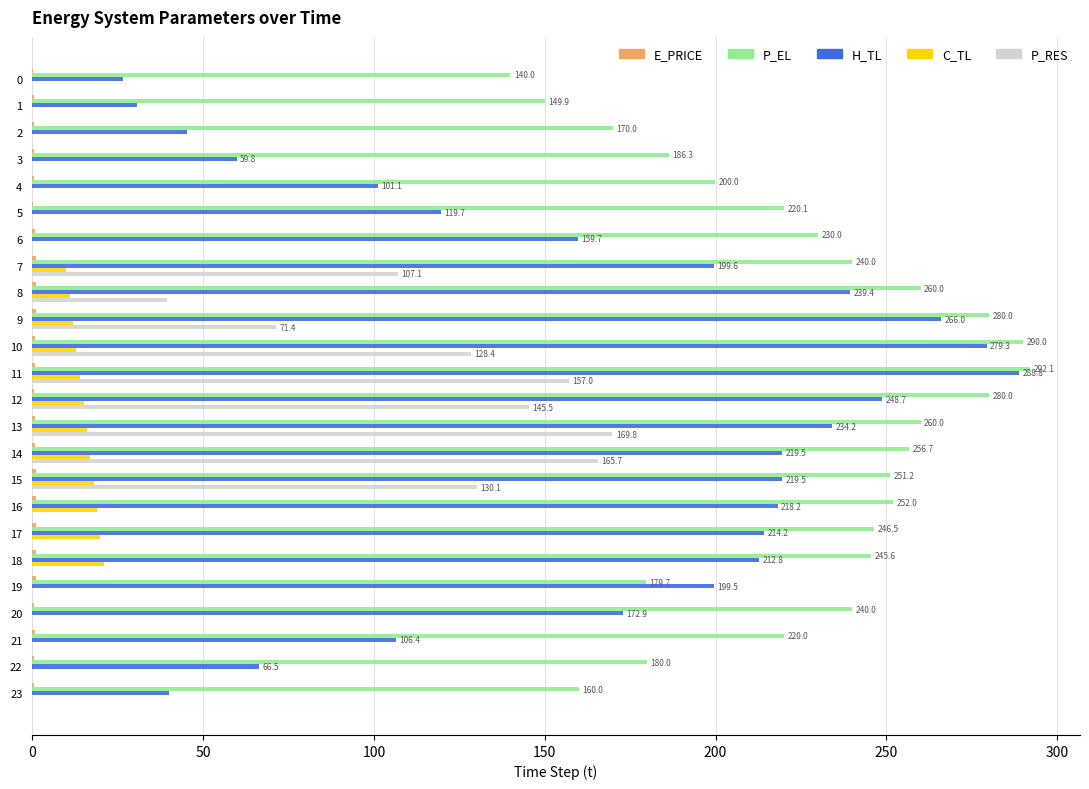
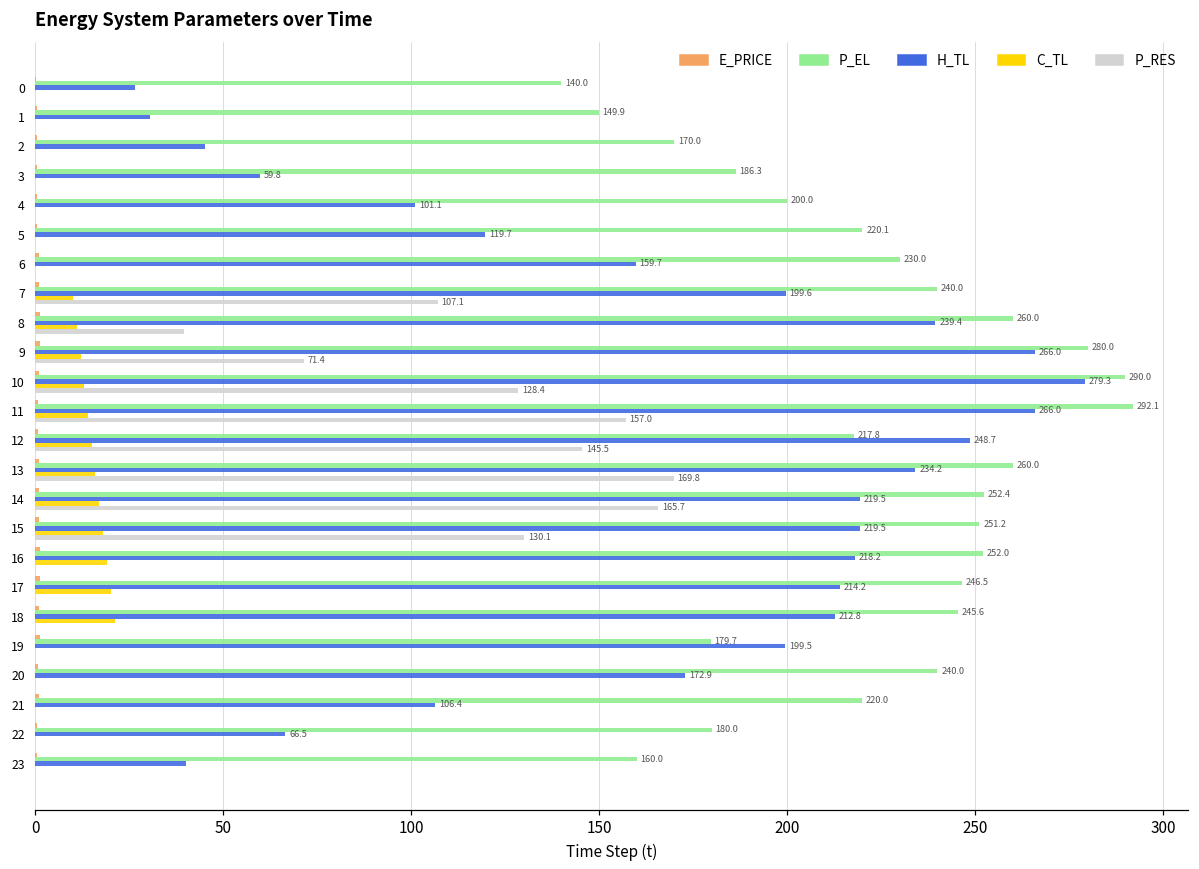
  {
    "E_PRICE": {
      "6": 1,
      "7": 1,
      "8": 1,
      "9": 1,
      "10": 1,
      "11": 1,
      "13": 1,
      "14": 1,
      "15": 1,
      "16": 1,
      "17": 1,
      "18": 1,
      "19": 1,
      "21": 1
    },
    "P_EL": {
      "0": 140.0,
      "1": 149.9,
      "2": 170.0,
      "3": 186.3,
      "4": 200.0,
      "5": 220.1,
      "6": 230.0,
      "7": 240.0,
      "8": 260.0,
      "9": 280.0,
      "10": 290.0,
      "11": 292.1,
-     "12": 280.0,
+     "12": 217.8,
      "13": 260.0,
-     "14": 256.7,
+     "14": 252.4,
      "15": 251.2,
      "16": 252.0,
      "17": 246.5,
      "18": 245.6,
      "19": 179.7,
      "20": 240.0,
      "21": 220.0,
      "22": 180.0,
      "23": 160.0
    },
    "H_TL": {
      "3": 59.8,
      "4": 101.1,
      "5": 119.7,
      "6": 159.7,
      "7": 199.6,
      "8": 239.4,
      "9": 266.0,
      "10": 279.3,
-     "11": 288.8,
+     "11": 266.0,
      "12": 248.7,
      "13": 234.2,
      "14": 219.5,
      "15": 219.5,
      "16": 218.2,
      "17": 214.2,
      "18": 212.8,
      "19": 199.5,
      "20": 172.9,
      "21": 106.4,
      "22": 66.5
    },
    "C_TL": {
      "0": 0,
      "1": 0,
      "2": 0,
      "3": 0,
      "4": 0,
      "5": 0,
      "6": 0,
      "7": 10,
      "8": 11,
      "9": 12,
      "10": 13,
      "11": 14,
      "12": 15,
      "13": 16,
      "14": 17,
      "15": 18,
      "16": 19,
      "17": 20,
      "18": 21,
      "19": 0,
      "20": 0,
      "21": 0,
      "22": 0,
      "23": 0
    },
    "P_RES": {
      "7": 107.1,
      "9": 71.4,
      "10": 128.4,
      "11": 157.0,
      "12": 145.5,
      "13": 169.8,
      "14": 165.7,
      "15": 130.1
    }
  }
